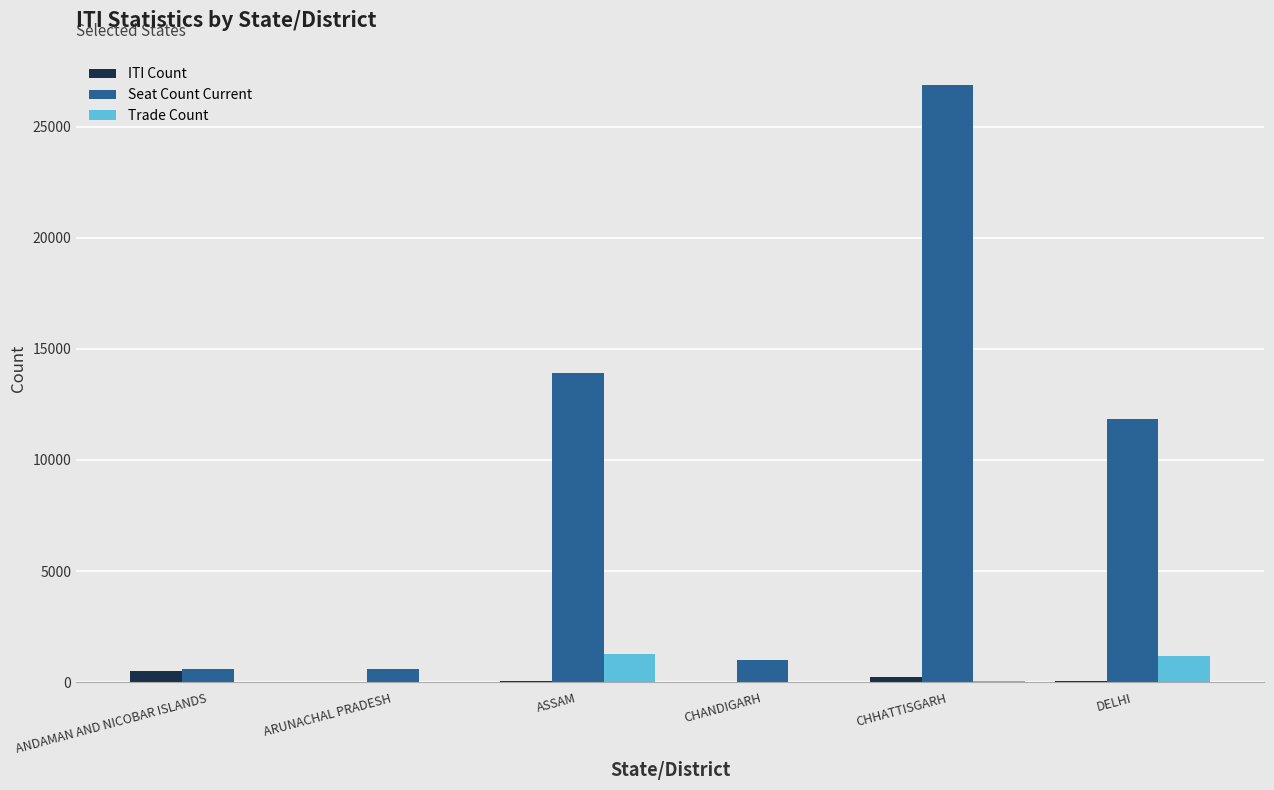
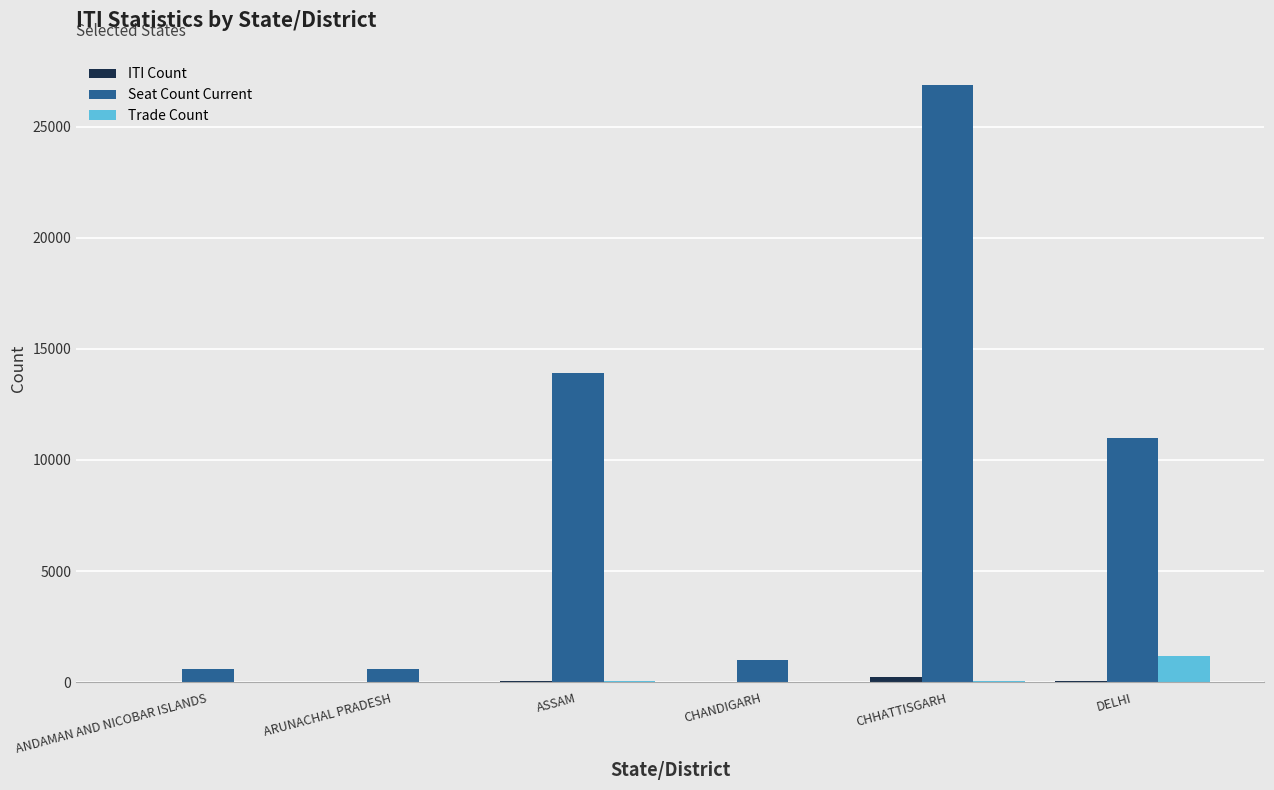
  {
    "ITI Count": {
-     "ANDAMAN AND NICOBAR ISLANDS": 500,
+     "ANDAMAN AND NICOBAR ISLANDS": 0,
      "CHHATTISGARH": 200
    },
    "Seat Count Current": {
      "ANDAMAN AND NICOBAR ISLANDS": 600,
      "ARUNACHAL PRADESH": 600,
      "ASSAM": 13900,
      "CHANDIGARH": 1000,
      "CHHATTISGARH": 26900,
-     "DELHI": 11800
+     "DELHI": 11000
    },
    "Trade Count": {
-     "ASSAM": 1200,
+     "ASSAM": 0,
      "DELHI": 1200
    }
  }
